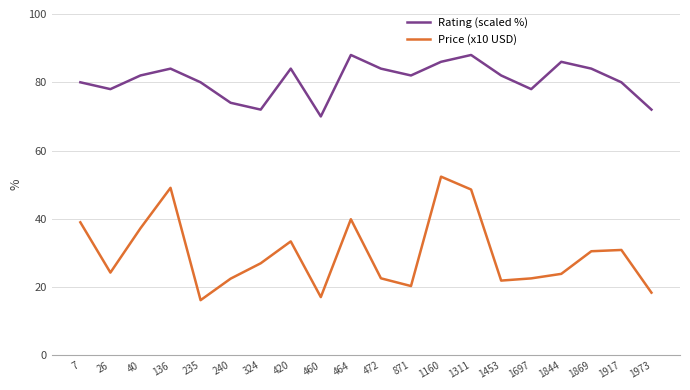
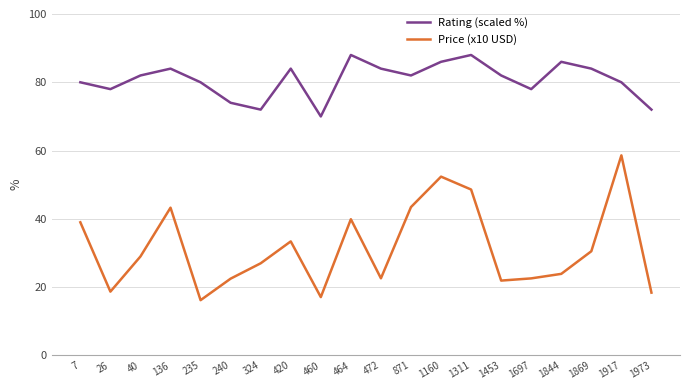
  {
    "Rating (scaled %)": {
      "7": 80,
      "26": 78,
      "40": 82,
      "136": 84,
      "235": 80,
      "240": 74,
      "324": 72,
      "420": 84,
      "460": 70,
      "464": 88,
      "472": 84,
      "871": 82,
      "1160": 86,
      "1311": 88,
      "1453": 82,
      "1697": 78,
      "1844": 86,
      "1869": 84,
      "1917": 80,
      "1973": 72
    },
    "Price (x10 USD)": {
      "7": 39,
-     "26": 24,
-     "40": 37,
-     "136": 49,
+     "26": 19,
+     "40": 29,
+     "136": 43,
      "235": 16,
      "240": 23,
      "324": 27,
      "420": 33,
      "460": 17,
      "464": 40,
      "472": 23,
-     "871": 20,
+     "871": 43,
      "1160": 52,
      "1311": 49,
      "1453": 22,
      "1697": 23,
      "1844": 24,
      "1869": 31,
-     "1917": 31,
+     "1917": 59,
      "1973": 18
    }
  }
